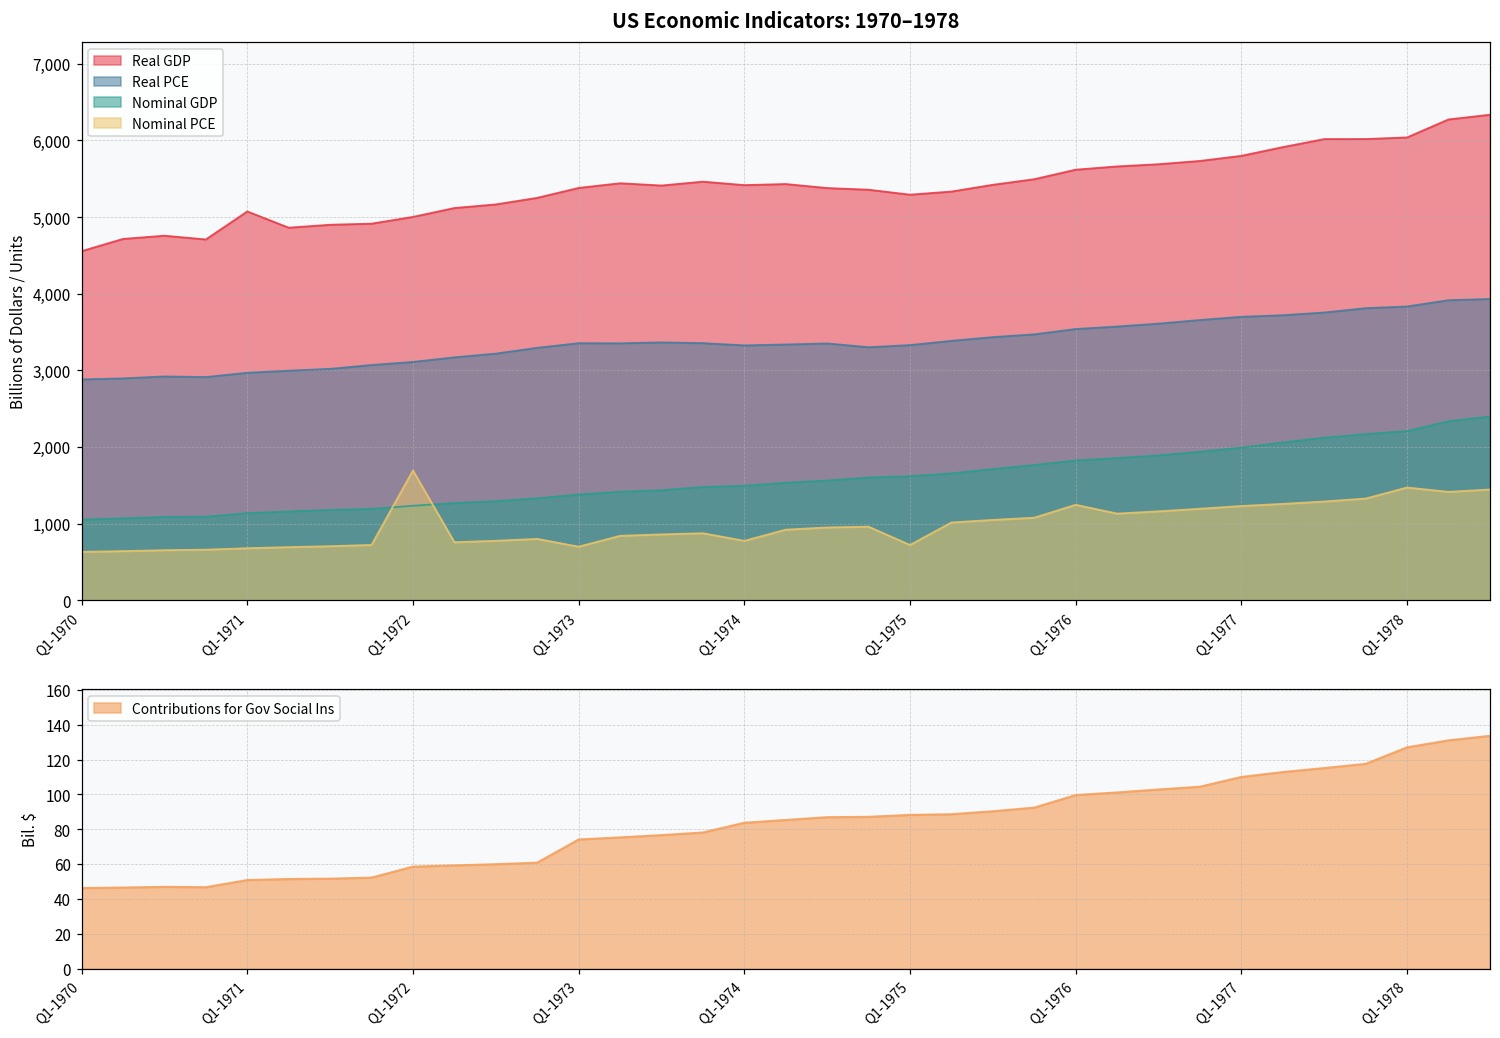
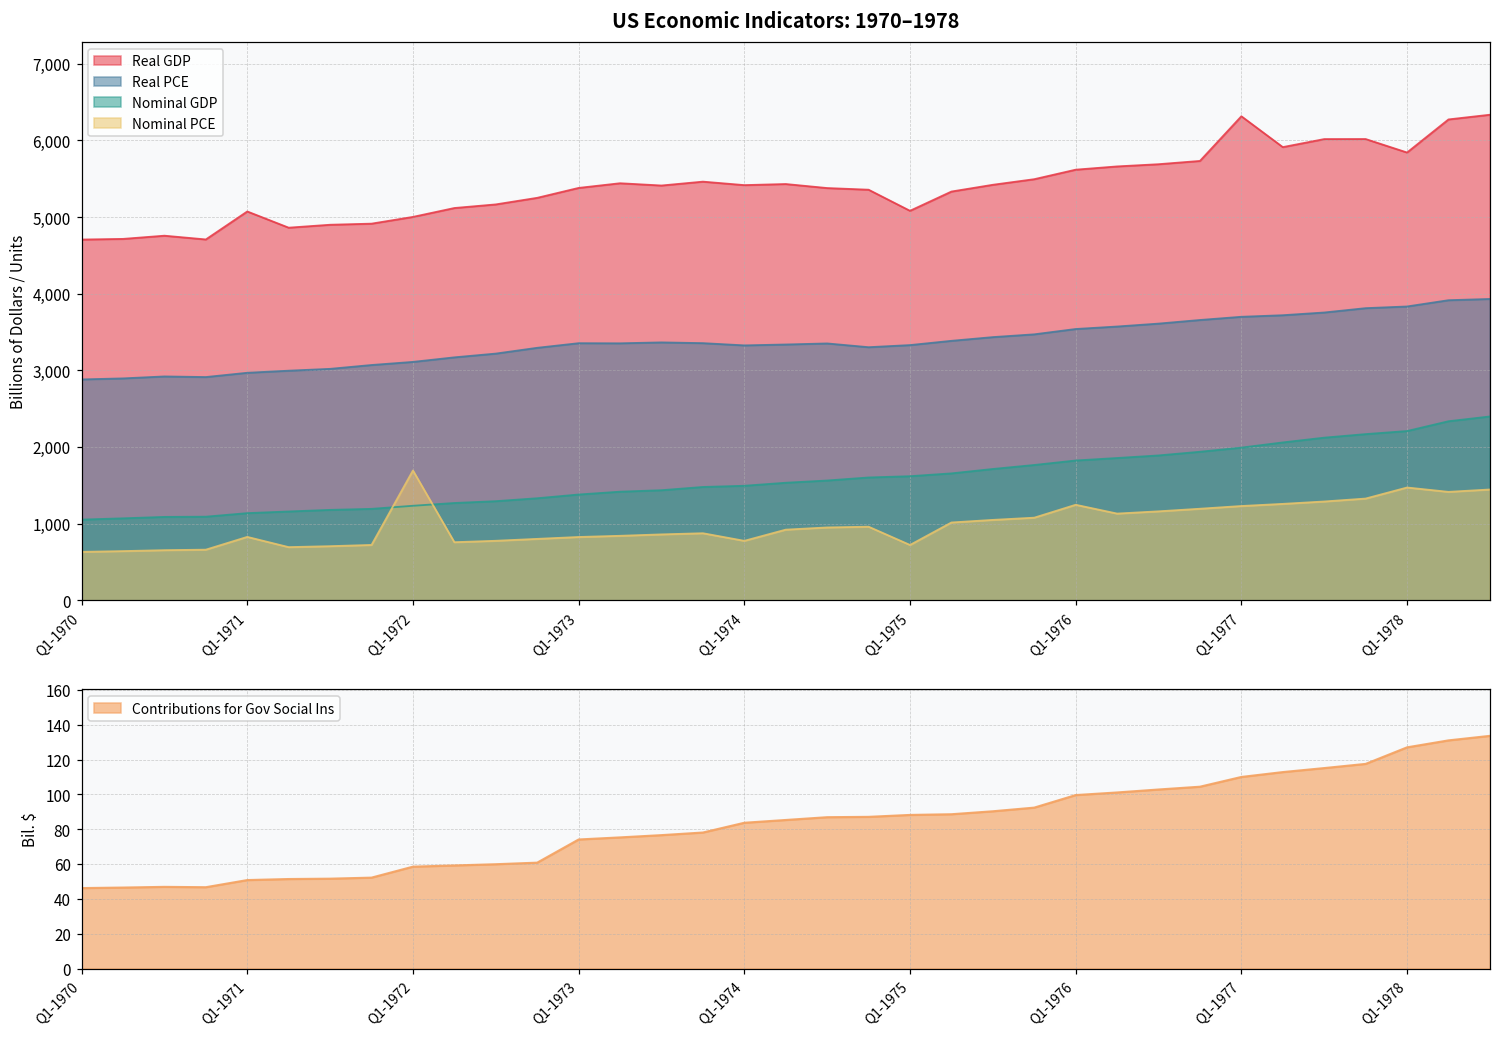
  {
    "US Economic Indicators: 1970–1978": {
      "Real GDP": {
-       "Q1-1970": "4,600",
+       "Q1-1970": "4,700",
        "Q1-1971": "5,100",
        "Q1-1972": "5,000",
        "Q1-1973": "5,400",
        "Q1-1974": "5,400",
-       "Q1-1975": "5,300",
+       "Q1-1975": "5,100",
        "Q1-1976": "5,600",
-       "Q1-1977": "5,800",
-       "Q1-1978": "6,000"
+       "Q1-1977": "6,300",
+       "Q1-1978": "5,800"
      },
      "Nominal PCE": {
        "Q1-1970": "600",
-       "Q1-1971": "700",
+       "Q1-1971": "800",
        "Q1-1972": "1,700",
-       "Q1-1973": "700",
+       "Q1-1973": "800",
        "Q1-1974": "800",
        "Q1-1975": "700",
        "Q1-1976": "1,200",
        "Q1-1977": "1,200",
        "Q1-1978": "1,500"
      }
    }
  }
